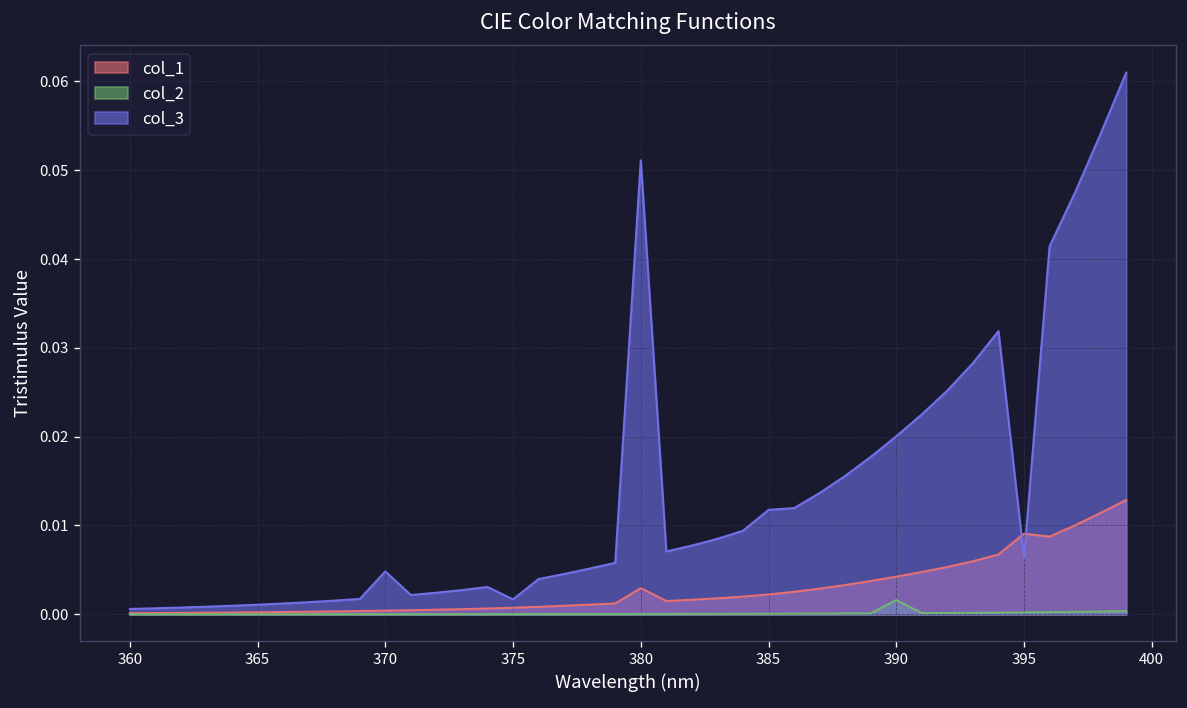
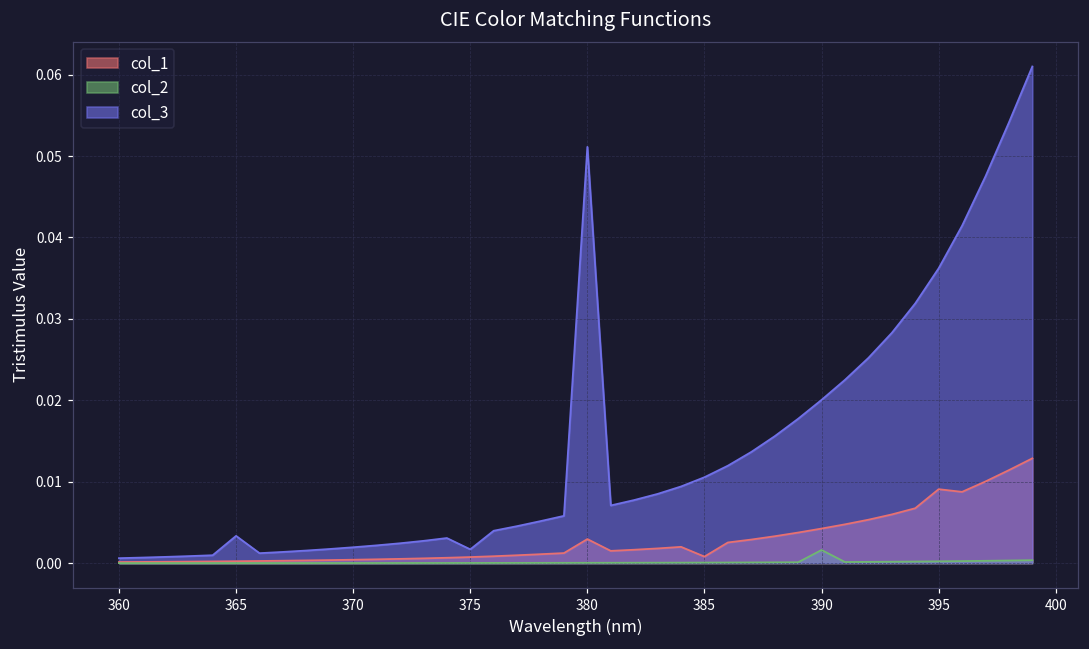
  {
    "col_1": {
      "370": 0.000,
      "375": 0.001,
      "380": 0.003,
-     "385": 0.002,
+     "385": 0.001,
      "390": 0.004,
      "395": 0.009
    },
    "col_2": {
      "370": 0.000,
      "375": 0.000,
      "380": 0.000,
      "385": 0.000,
      "390": 0.002,
      "395": 0.000
    },
    "col_3": {
      "360": 0.001,
-     "365": 0.001,
-     "370": 0.005,
+     "365": 0.003,
+     "370": 0.002,
      "375": 0.002,
      "380": 0.051,
-     "385": 0.012,
+     "385": 0.011,
      "390": 0.020,
-     "395": 0.006
+     "395": 0.036
    }
  }
